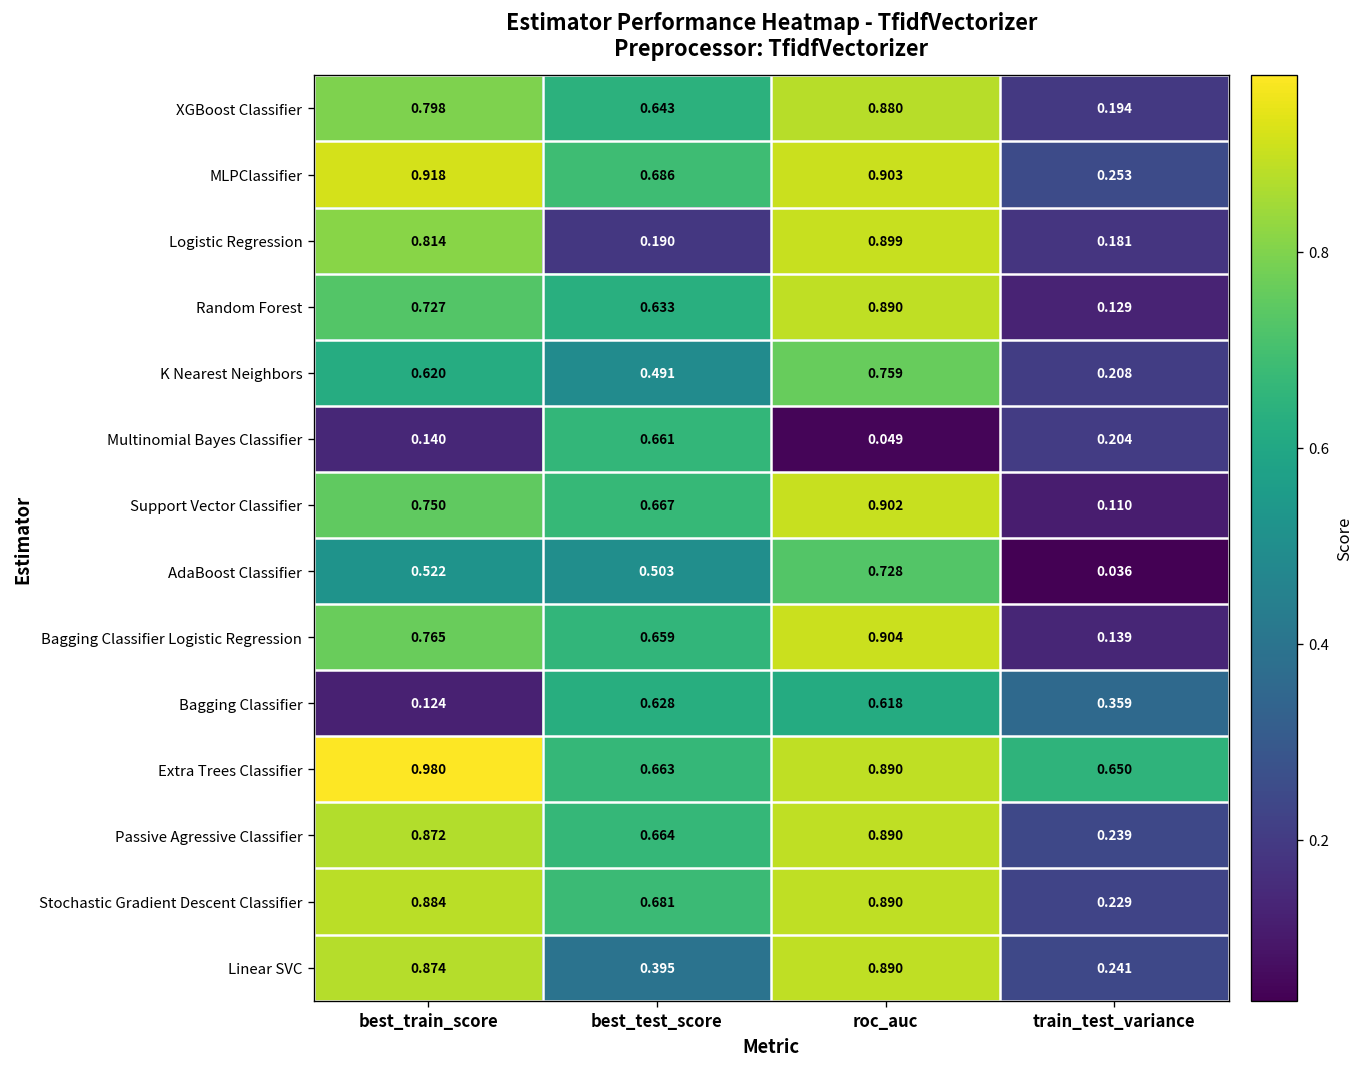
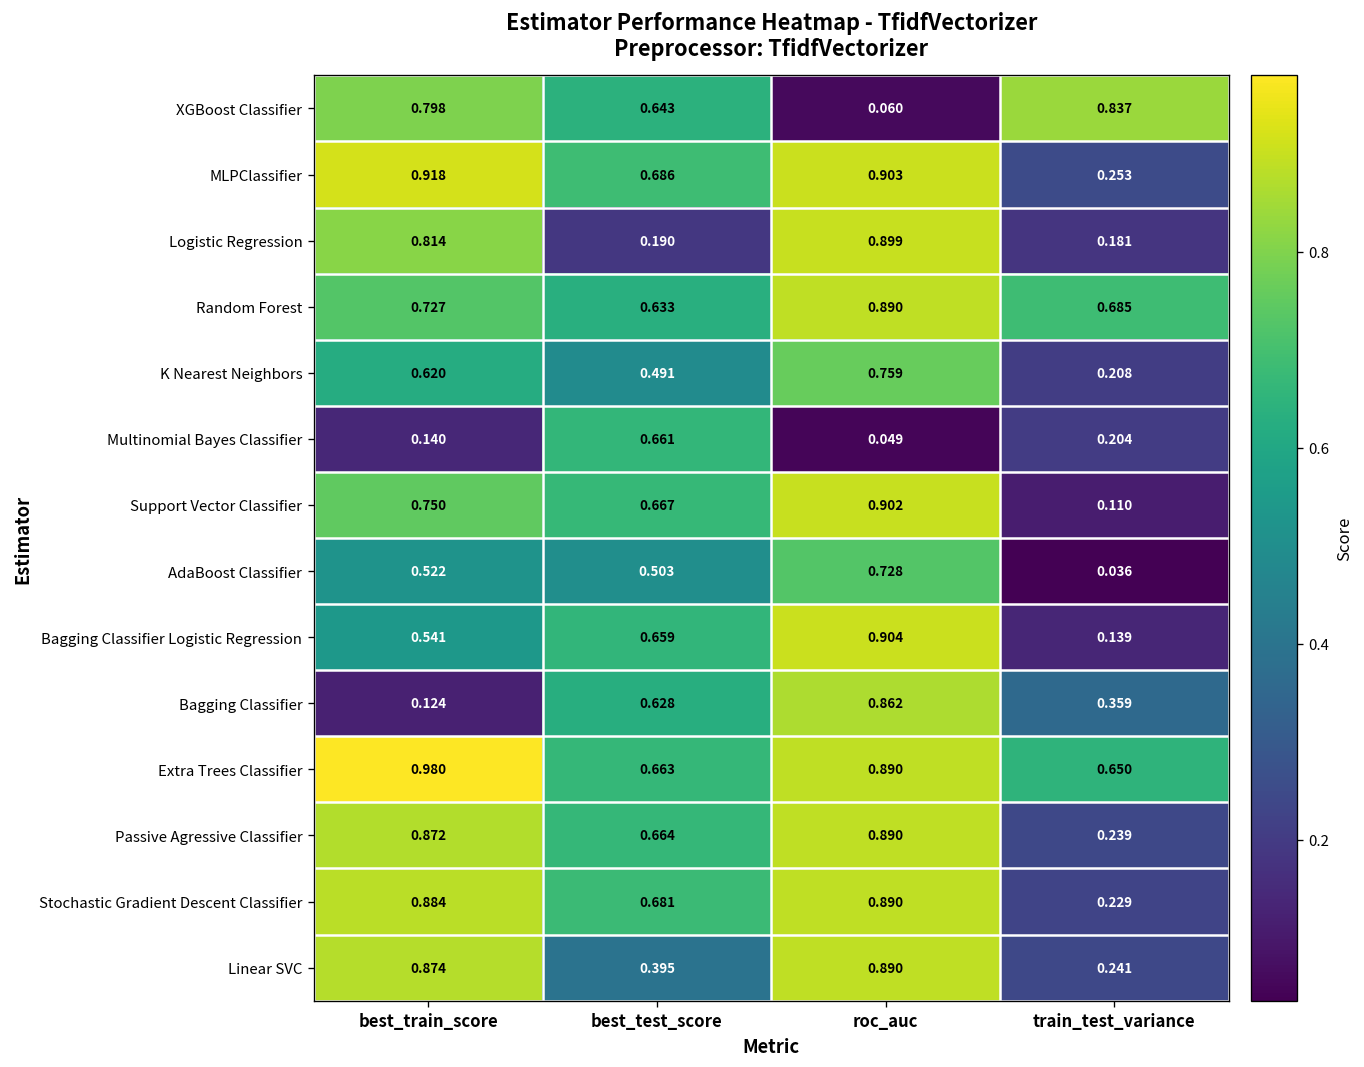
  {
    "XGBoost Classifier": {
      "best_train_score": 0.798,
      "best_test_score": 0.643,
-     "roc_auc": 0.880,
-     "train_test_variance": 0.194
+     "roc_auc": 0.060,
+     "train_test_variance": 0.837
    },
    "MLPClassifier": {
      "best_train_score": 0.918,
      "best_test_score": 0.686,
      "roc_auc": 0.903,
      "train_test_variance": 0.253
    },
    "Logistic Regression": {
      "best_train_score": 0.814,
      "best_test_score": 0.190,
      "roc_auc": 0.899,
      "train_test_variance": 0.181
    },
    "Random Forest": {
      "best_train_score": 0.727,
      "best_test_score": 0.633,
      "roc_auc": 0.890,
-     "train_test_variance": 0.129
+     "train_test_variance": 0.685
    },
    "K Nearest Neighbors": {
      "best_train_score": 0.620,
      "best_test_score": 0.491,
      "roc_auc": 0.759,
      "train_test_variance": 0.208
    },
    "Multinomial Bayes Classifier": {
      "best_train_score": 0.140,
      "best_test_score": 0.661,
      "roc_auc": 0.049,
      "train_test_variance": 0.204
    },
    "Support Vector Classifier": {
      "best_train_score": 0.750,
      "best_test_score": 0.667,
      "roc_auc": 0.902,
      "train_test_variance": 0.110
    },
    "AdaBoost Classifier": {
      "best_train_score": 0.522,
      "best_test_score": 0.503,
      "roc_auc": 0.728,
      "train_test_variance": 0.036
    },
    "Bagging Classifier Logistic Regression": {
-     "best_train_score": 0.765,
+     "best_train_score": 0.541,
      "best_test_score": 0.659,
      "roc_auc": 0.904,
      "train_test_variance": 0.139
    },
    "Bagging Classifier": {
      "best_train_score": 0.124,
      "best_test_score": 0.628,
-     "roc_auc": 0.618,
+     "roc_auc": 0.862,
      "train_test_variance": 0.359
    },
    "Extra Trees Classifier": {
      "best_train_score": 0.980,
      "best_test_score": 0.663,
      "roc_auc": 0.890,
      "train_test_variance": 0.650
    },
    "Passive Agressive Classifier": {
      "best_train_score": 0.872,
      "best_test_score": 0.664,
      "roc_auc": 0.890,
      "train_test_variance": 0.239
    },
    "Stochastic Gradient Descent Classifier": {
      "best_train_score": 0.884,
      "best_test_score": 0.681,
      "roc_auc": 0.890,
      "train_test_variance": 0.229
    },
    "Linear SVC": {
      "best_train_score": 0.874,
      "best_test_score": 0.395,
      "roc_auc": 0.890,
      "train_test_variance": 0.241
    }
  }
